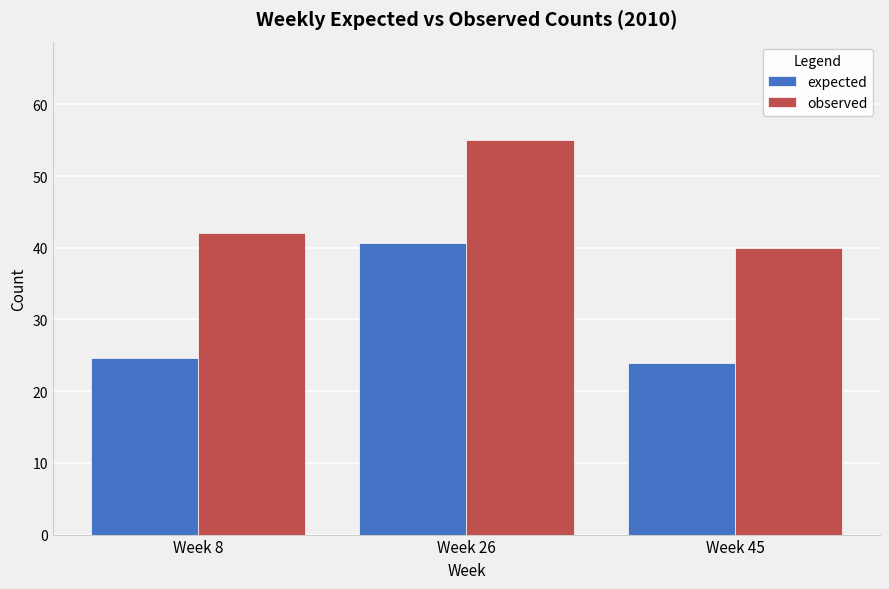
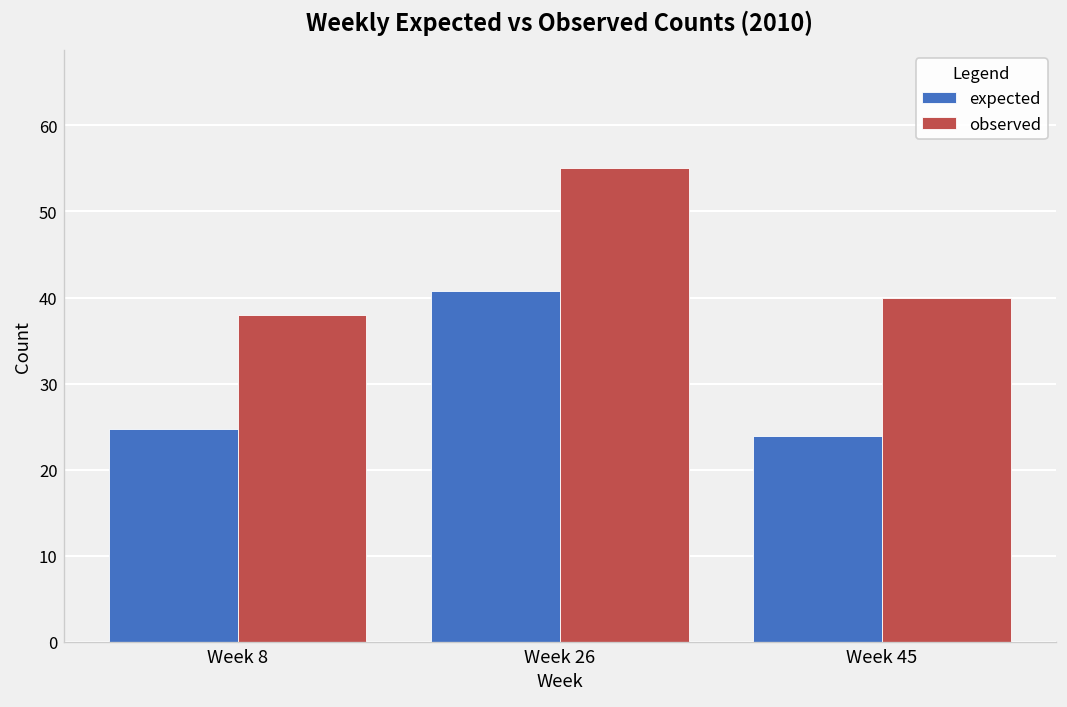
  {
    "expected": {
      "Week 8": 25,
      "Week 26": 41,
      "Week 45": 24
    },
    "observed": {
-     "Week 8": 42,
+     "Week 8": 38,
      "Week 26": 55,
      "Week 45": 40
    }
  }
